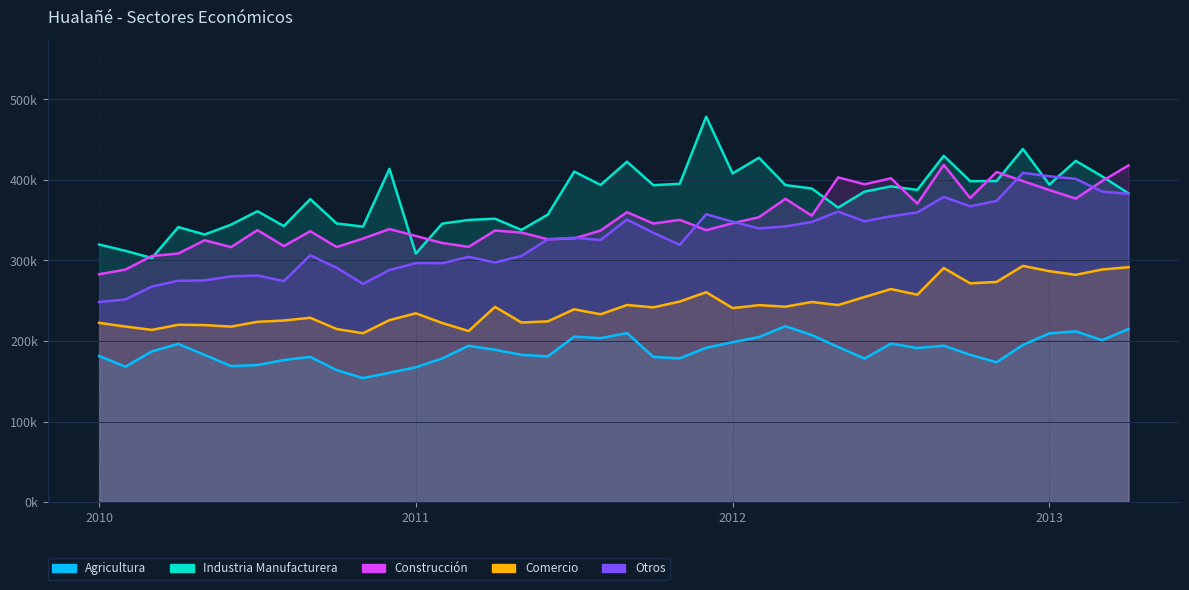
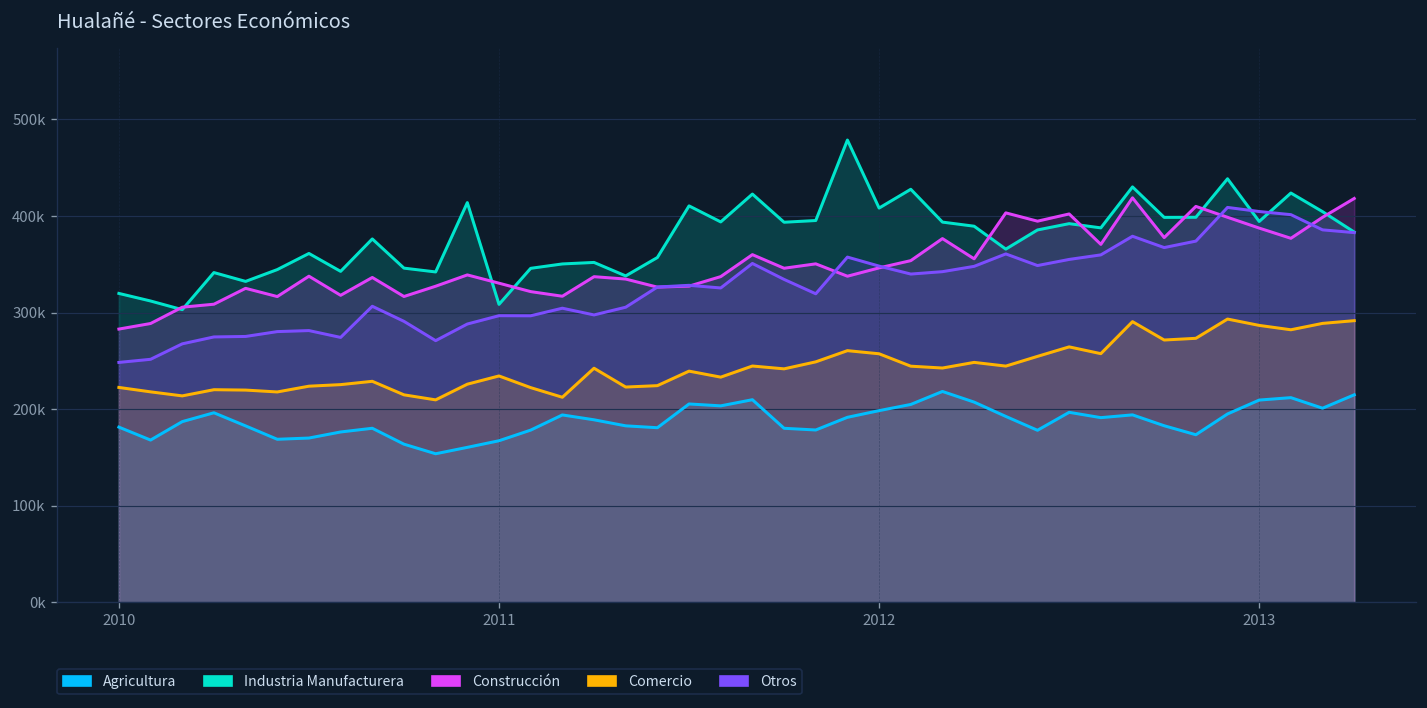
  {
    "Comercio": {
      "2010": 220000,
      "2011": 230000,
-     "2012": 240000,
+     "2012": 260000,
      "2013": 290000
    }
  }
